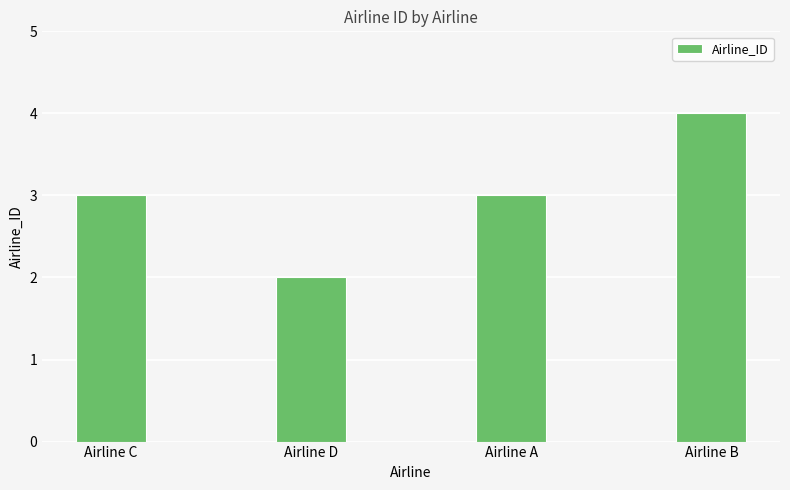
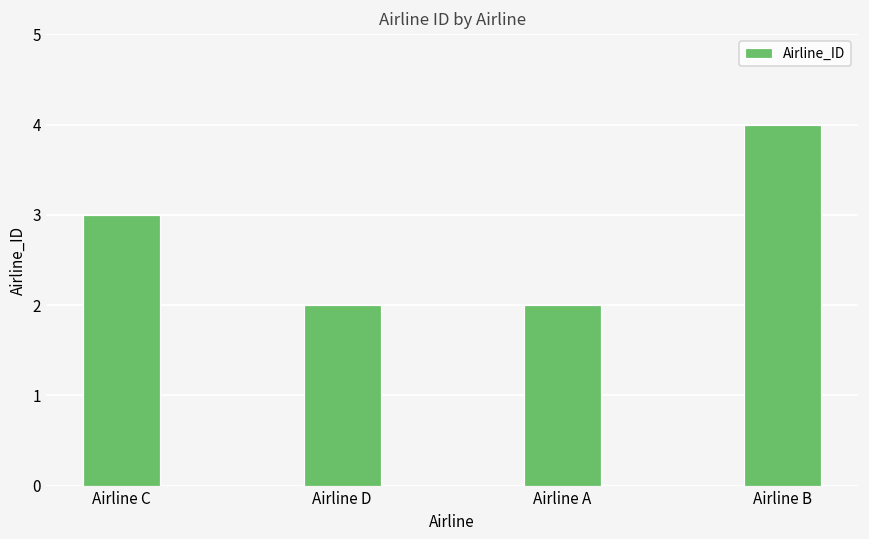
  {
    "Airline C": 3,
    "Airline D": 2,
-   "Airline A": 3,
+   "Airline A": 2,
    "Airline B": 4
  }
